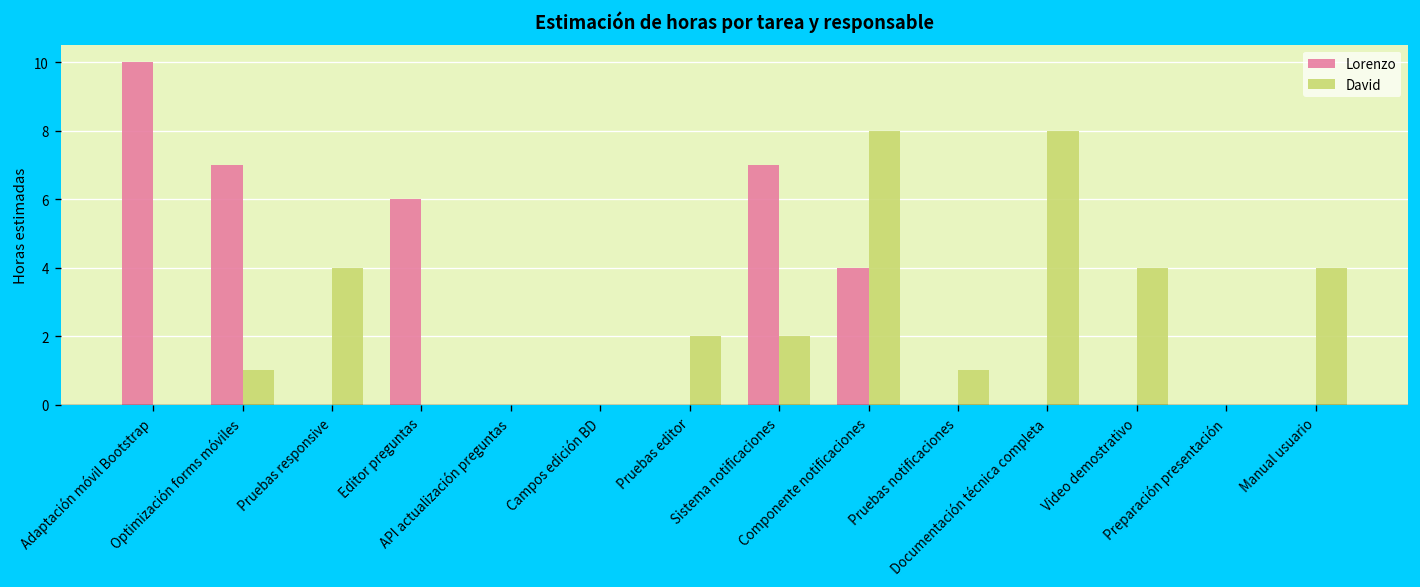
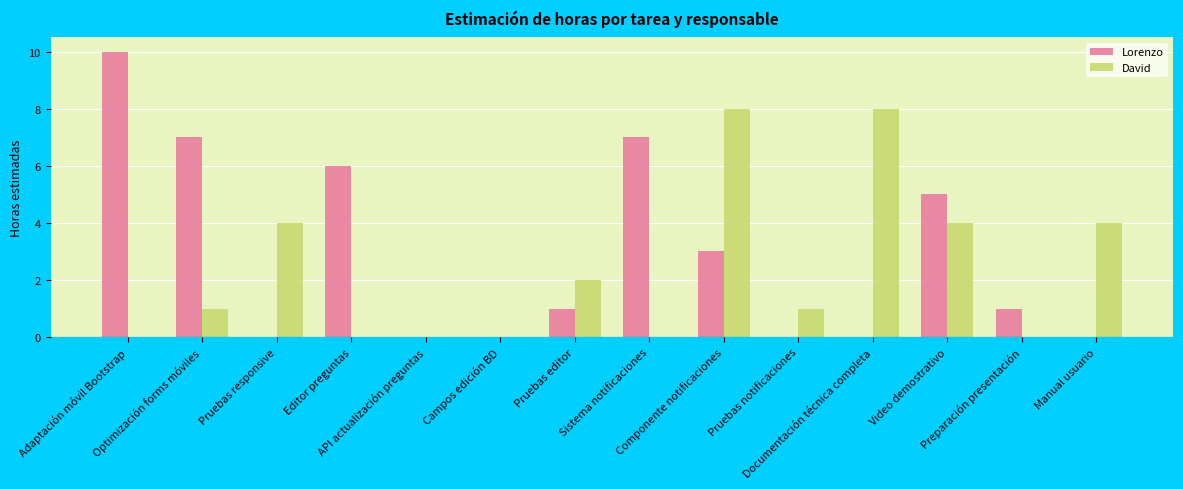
  {
    "Lorenzo": {
      "Adaptación móvil Bootstrap": 10,
      "Optimización forms móviles": 7,
      "Pruebas responsive": 0,
      "Editor preguntas": 6,
      "API actualización preguntas": 0,
      "Campos edición BD": 0,
-     "Pruebas editor": 0,
+     "Pruebas editor": 1,
      "Sistema notificaciones": 7,
-     "Componente notificaciones": 4,
+     "Componente notificaciones": 3,
      "Pruebas notificaciones": 0,
      "Documentación técnica completa": 0,
-     "Video demostrativo": 0,
-     "Preparación presentación": 0,
+     "Video demostrativo": 5,
+     "Preparación presentación": 1,
      "Manual usuario": 0
    },
    "David": {
      "Adaptación móvil Bootstrap": 0,
      "Optimización forms móviles": 1,
      "Pruebas responsive": 4,
      "Editor preguntas": 0,
      "API actualización preguntas": 0,
      "Campos edición BD": 0,
      "Pruebas editor": 2,
-     "Sistema notificaciones": 2,
+     "Sistema notificaciones": 0,
      "Componente notificaciones": 8,
      "Pruebas notificaciones": 1,
      "Documentación técnica completa": 8,
      "Video demostrativo": 4,
      "Preparación presentación": 0,
      "Manual usuario": 4
    }
  }
